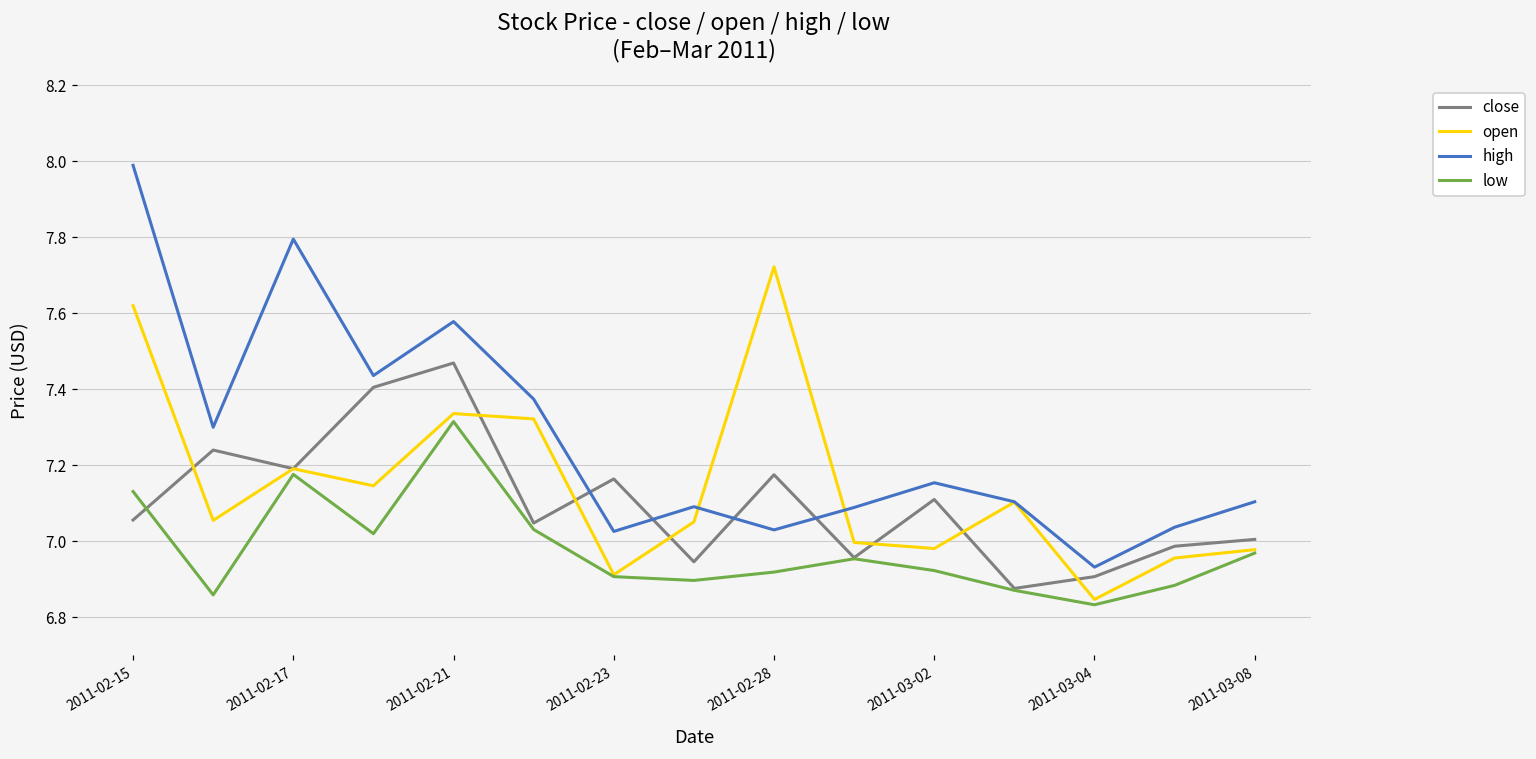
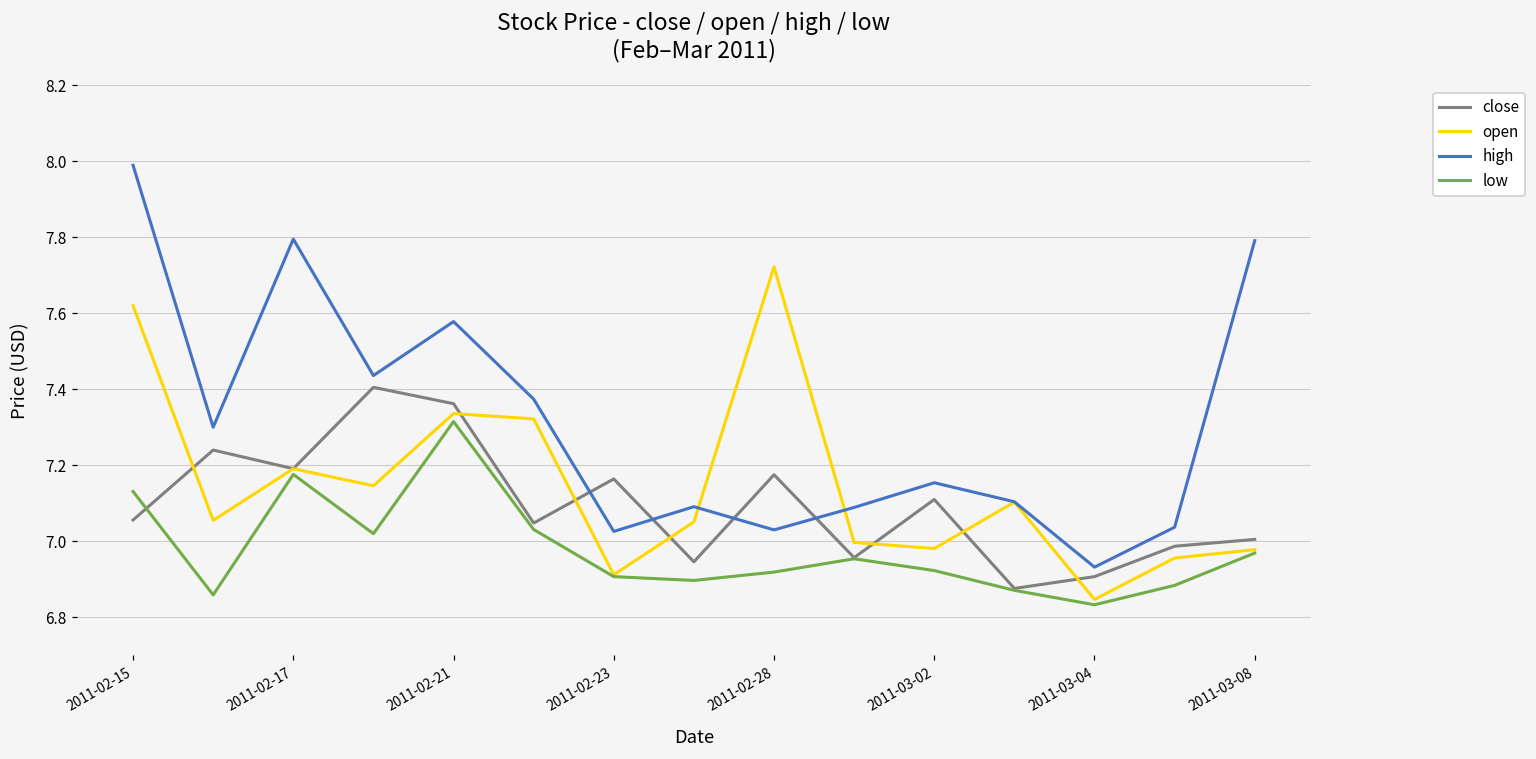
  {
    "close": {
      "2011-02-15": 7.06,
-     "2011-02-21": 7.47,
+     "2011-02-21": 7.36,
      "2011-02-23": 7.16,
      "2011-02-28": 7.18,
      "2011-03-02": 7.11,
      "2011-03-04": 6.91,
      "2011-03-08": 7.01
    },
    "open": {
      "2011-02-15": 7.62,
      "2011-02-21": 7.34,
      "2011-02-28": 7.72,
      "2011-03-02": 6.98,
      "2011-03-04": 6.85,
      "2011-03-08": 6.98
    },
    "high": {
      "2011-02-15": 7.99,
      "2011-02-17": 7.80,
      "2011-02-21": 7.58,
      "2011-02-23": 7.03,
      "2011-02-28": 7.03,
      "2011-03-02": 7.15,
      "2011-03-04": 6.93,
-     "2011-03-08": 7.10
+     "2011-03-08": 7.79
    },
    "low": {
      "2011-02-15": 7.13,
      "2011-02-17": 7.18,
      "2011-02-21": 7.32,
      "2011-02-28": 6.92,
      "2011-03-02": 6.92,
      "2011-03-04": 6.83,
      "2011-03-08": 6.97
    }
  }
